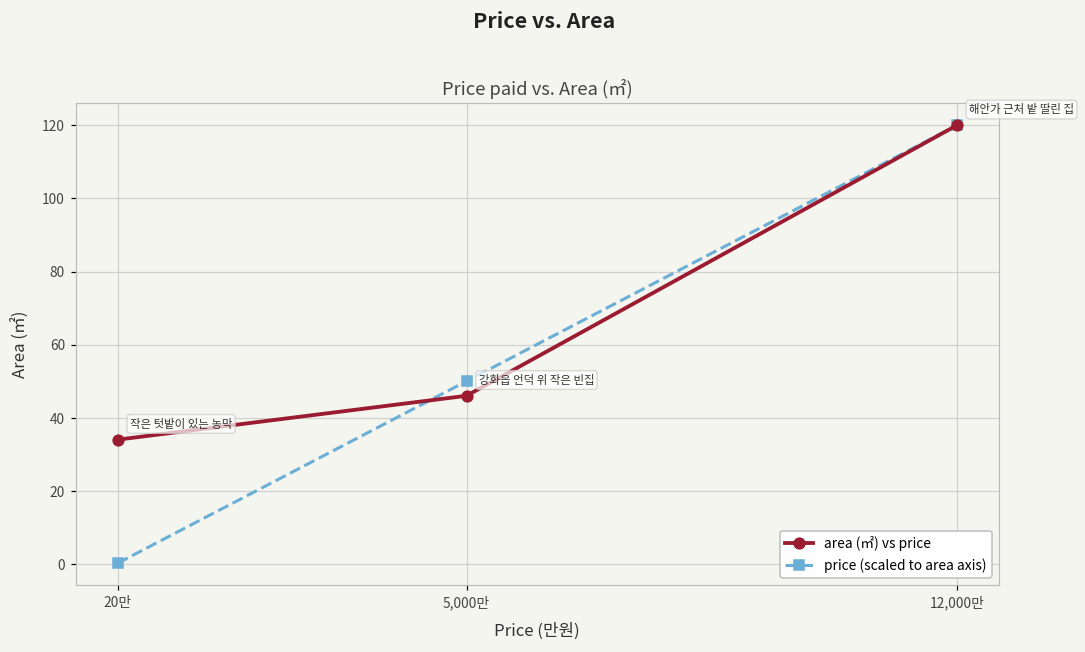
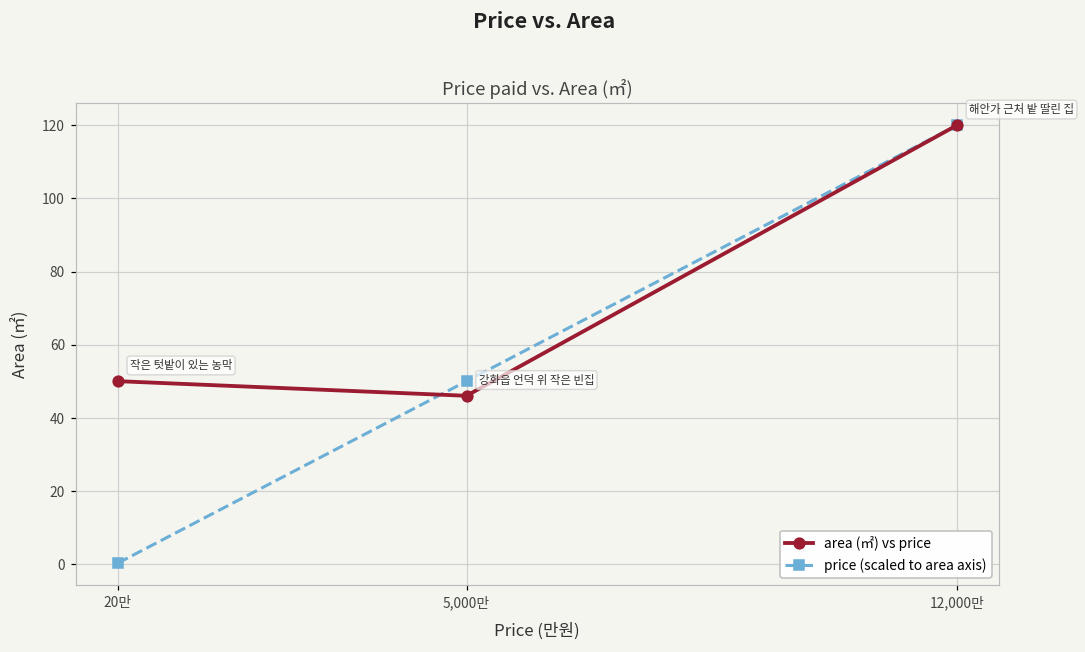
  {
    "area (㎡) vs price": {
-     "20만": 34,
+     "20만": 50,
      "5,000만": 46
    },
    "price (scaled to area axis)": {
      "20만": 0,
      "5,000만": 50
    }
  }
